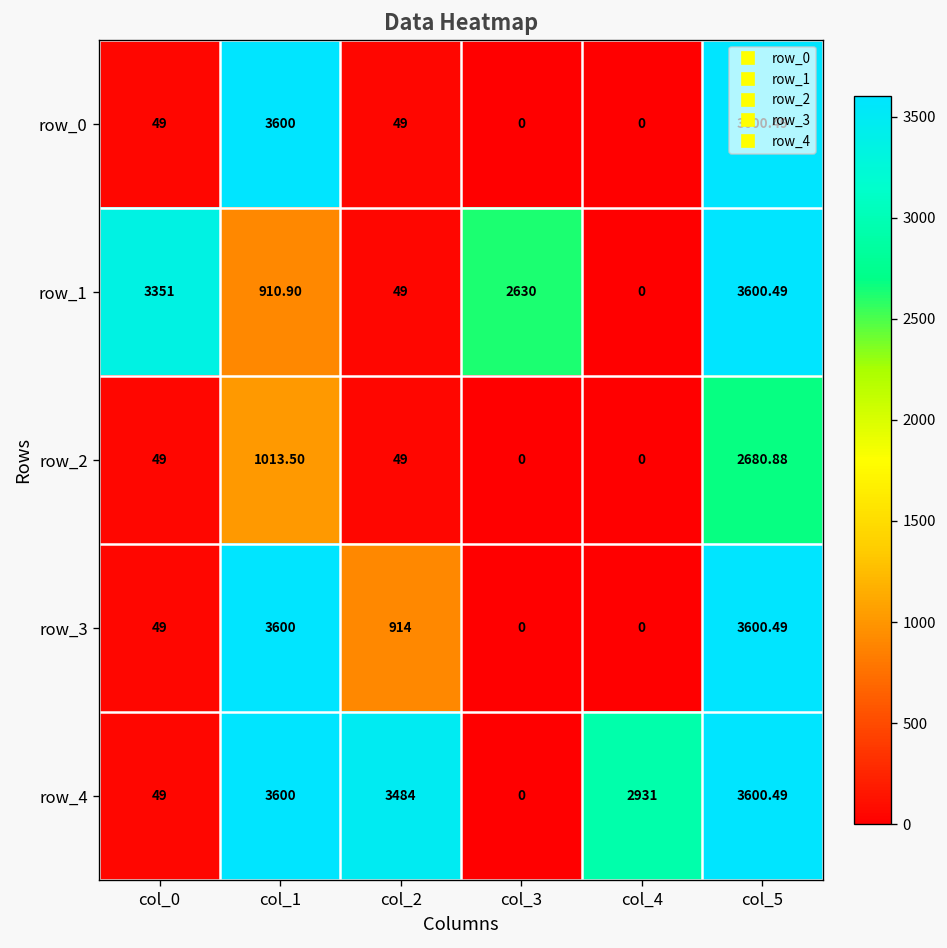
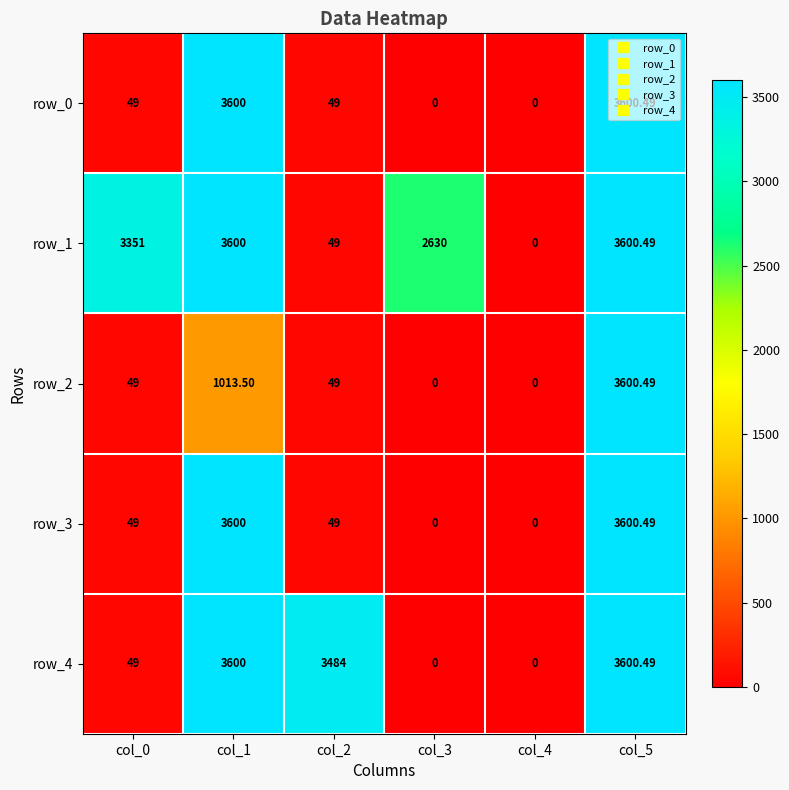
  {
    "row_0": {
      "col_0": 49,
      "col_1": 3600,
      "col_2": 49,
      "col_3": 0,
      "col_4": 0
    },
    "row_1": {
      "col_0": 3351,
-     "col_1": 910.90,
+     "col_1": 3600,
      "col_2": 49,
      "col_3": 2630,
      "col_4": 0,
      "col_5": 3600.49
    },
    "row_2": {
      "col_0": 49,
      "col_1": 1013.50,
      "col_2": 49,
      "col_3": 0,
      "col_4": 0,
-     "col_5": 2680.88
+     "col_5": 3600.49
    },
    "row_3": {
      "col_0": 49,
      "col_1": 3600,
-     "col_2": 914,
+     "col_2": 49,
      "col_3": 0,
      "col_4": 0,
      "col_5": 3600.49
    },
    "row_4": {
      "col_0": 49,
      "col_1": 3600,
      "col_2": 3484,
      "col_3": 0,
-     "col_4": 2931,
+     "col_4": 0,
      "col_5": 3600.49
    }
  }
